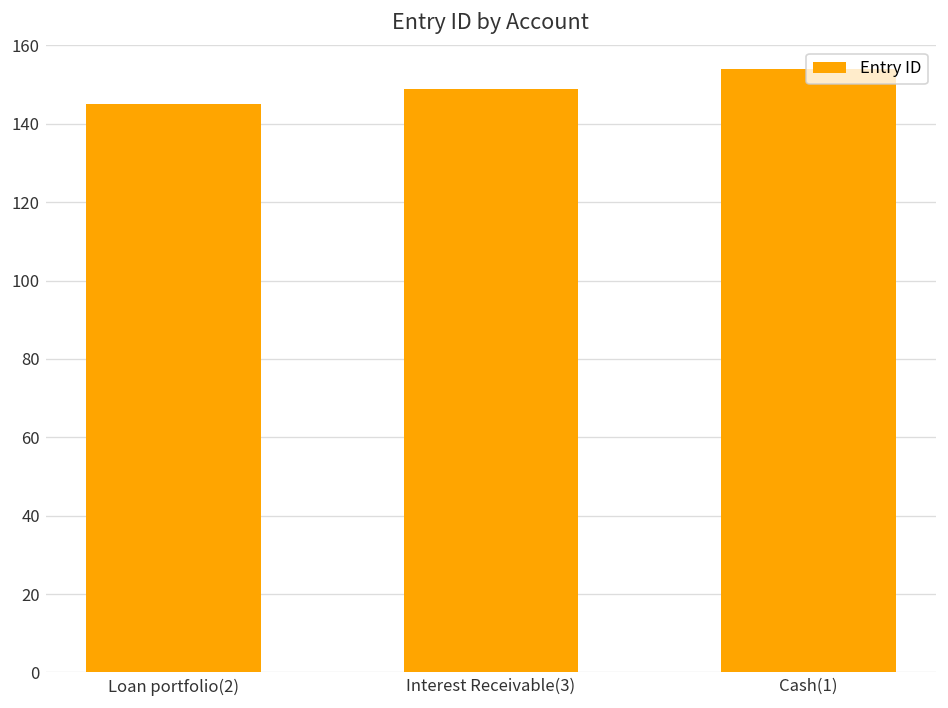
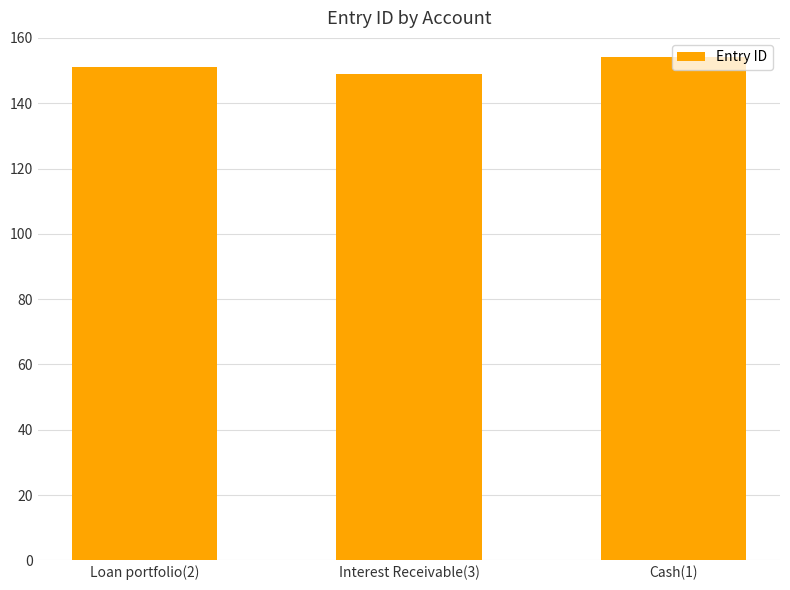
  {
-   "Loan portfolio(2)": 145,
+   "Loan portfolio(2)": 151,
    "Interest Receivable(3)": 149
  }
